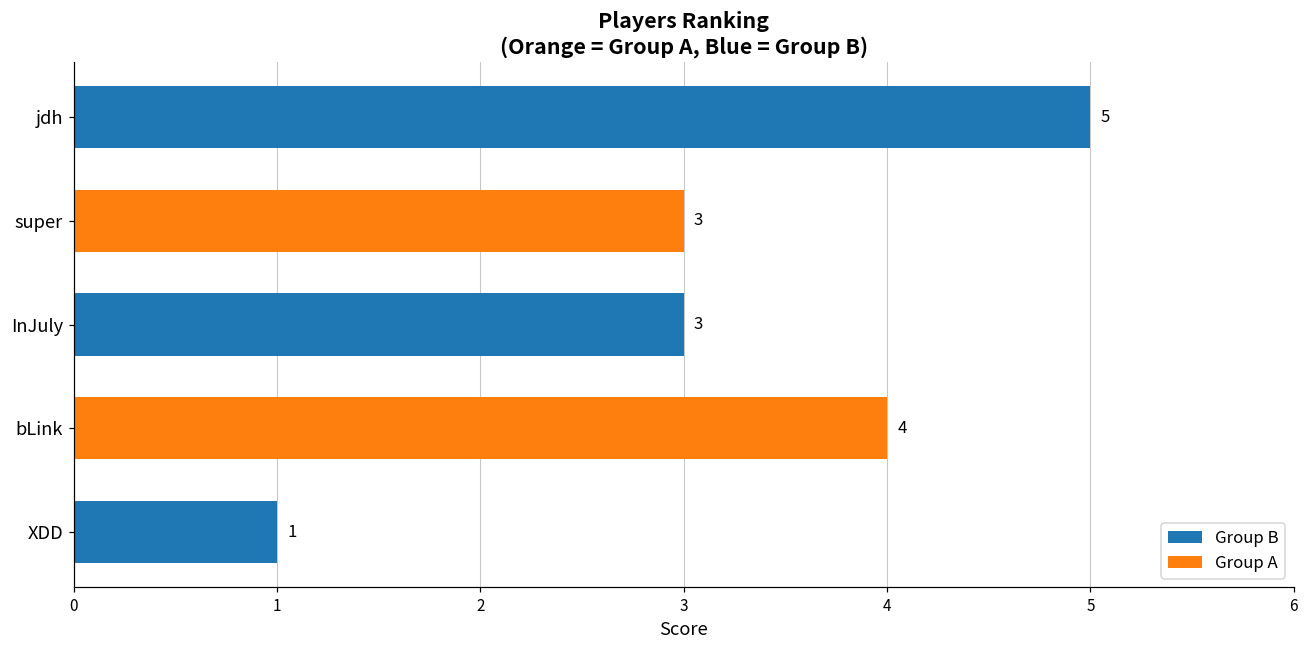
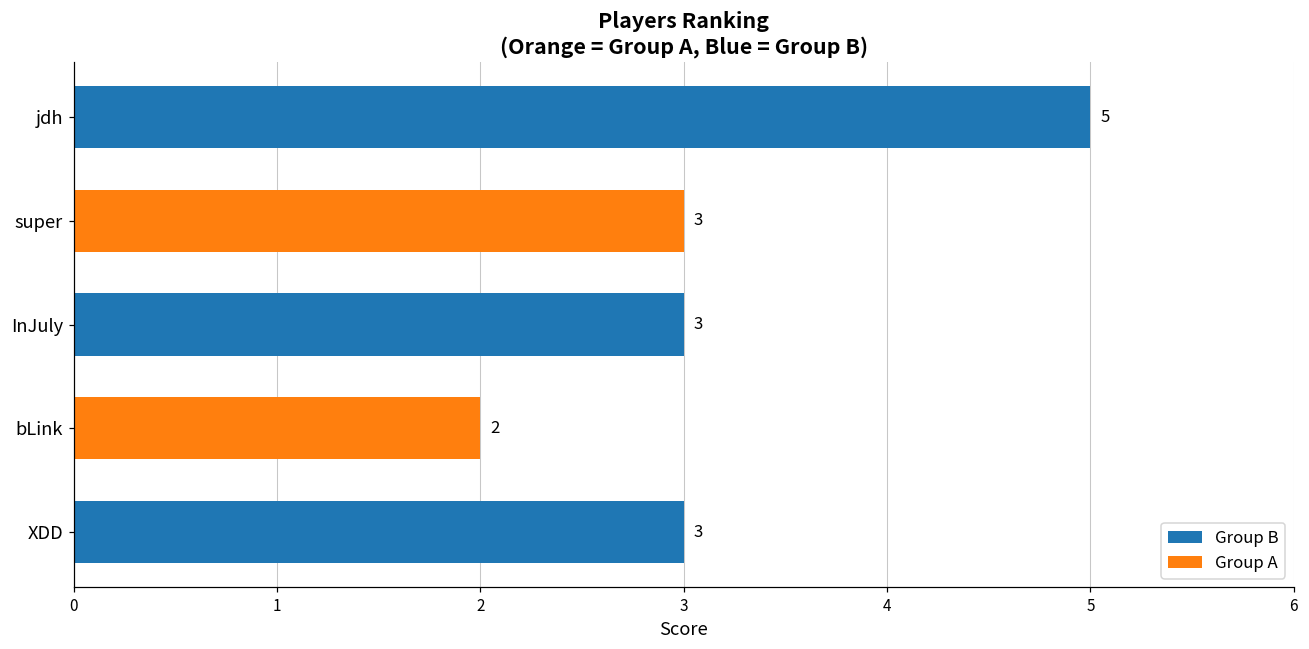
  {
    "jdh": 5,
    "super": 3,
    "InJuly": 3,
-   "bLink": 4,
-   "XDD": 1
+   "bLink": 2,
+   "XDD": 3
  }
